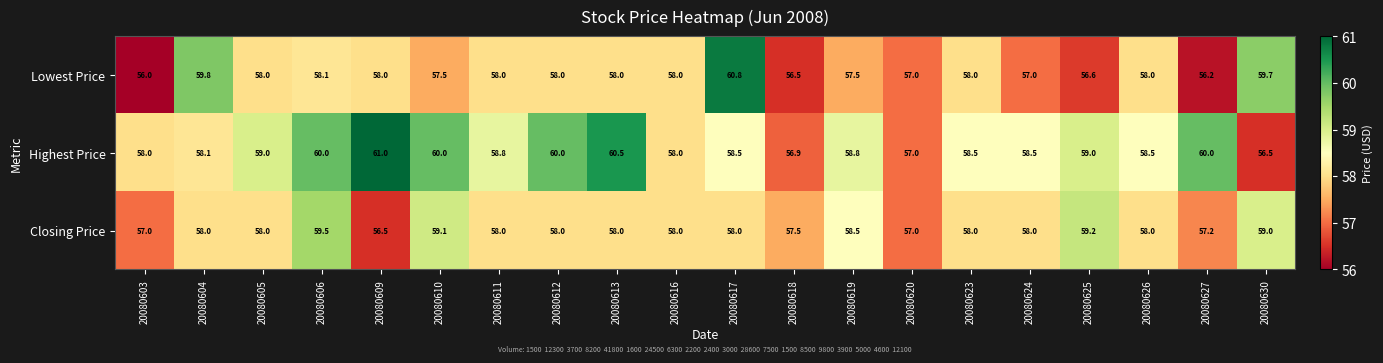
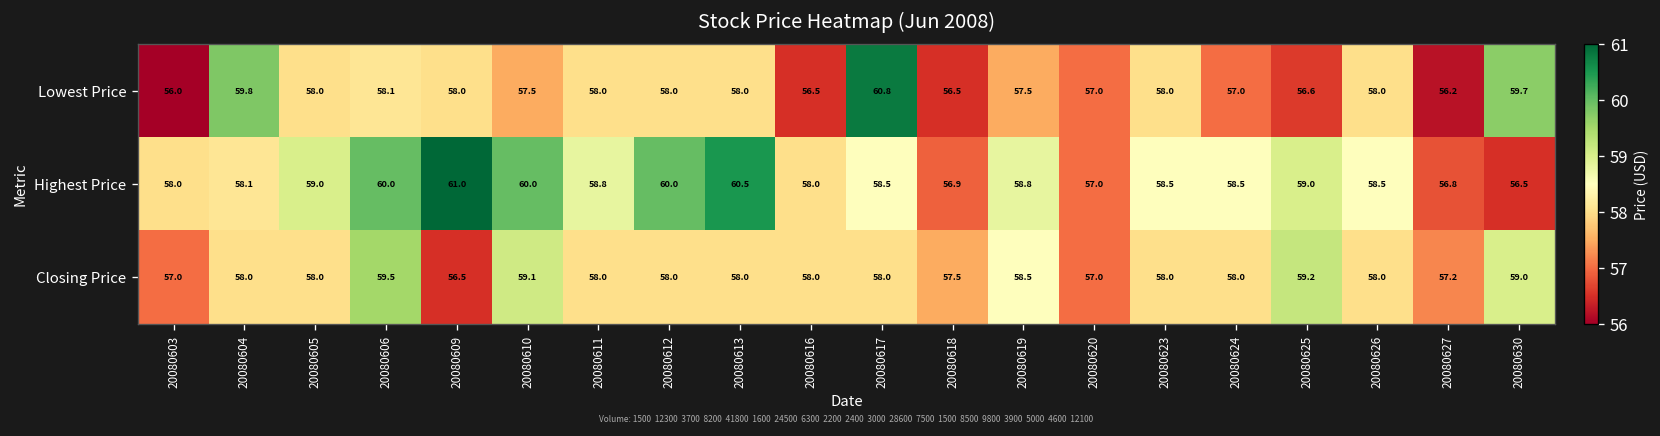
  {
    "Lowest Price": {
      "20080603": 56.0,
      "20080604": 59.8,
      "20080605": 58.0,
      "20080606": 58.1,
      "20080609": 58.0,
      "20080610": 57.5,
      "20080611": 58.0,
      "20080612": 58.0,
      "20080613": 58.0,
-     "20080616": 58.0,
+     "20080616": 56.5,
      "20080617": 60.8,
      "20080618": 56.5,
      "20080619": 57.5,
      "20080620": 57.0,
      "20080623": 58.0,
      "20080624": 57.0,
      "20080625": 56.6,
      "20080626": 58.0,
      "20080627": 56.2,
      "20080630": 59.7
    },
    "Highest Price": {
      "20080603": 58.0,
      "20080604": 58.1,
      "20080605": 59.0,
      "20080606": 60.0,
      "20080609": 61.0,
      "20080610": 60.0,
      "20080611": 58.8,
      "20080612": 60.0,
      "20080613": 60.5,
      "20080616": 58.0,
      "20080617": 58.5,
      "20080618": 56.9,
      "20080619": 58.8,
      "20080620": 57.0,
      "20080623": 58.5,
      "20080624": 58.5,
      "20080625": 59.0,
      "20080626": 58.5,
-     "20080627": 60.0,
+     "20080627": 56.8,
      "20080630": 56.5
    },
    "Closing Price": {
      "20080603": 57.0,
      "20080604": 58.0,
      "20080605": 58.0,
      "20080606": 59.5,
      "20080609": 56.5,
      "20080610": 59.1,
      "20080611": 58.0,
      "20080612": 58.0,
      "20080613": 58.0,
      "20080616": 58.0,
      "20080617": 58.0,
      "20080618": 57.5,
      "20080619": 58.5,
      "20080620": 57.0,
      "20080623": 58.0,
      "20080624": 58.0,
      "20080625": 59.2,
      "20080626": 58.0,
      "20080627": 57.2,
      "20080630": 59.0
    }
  }
